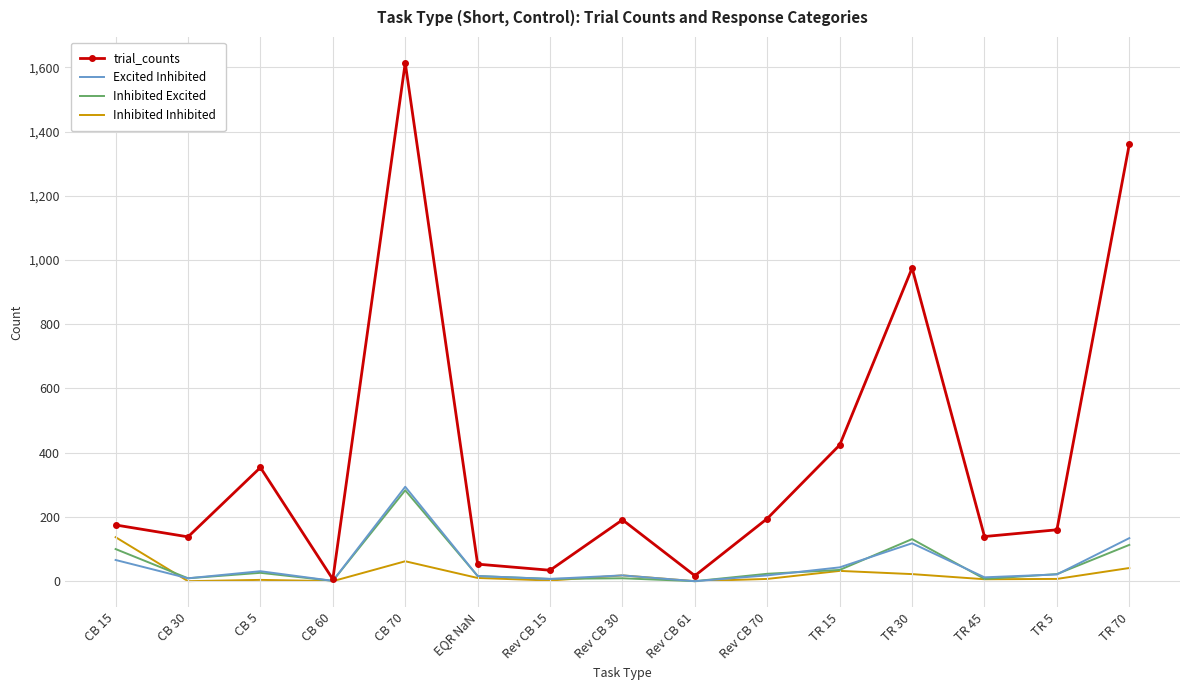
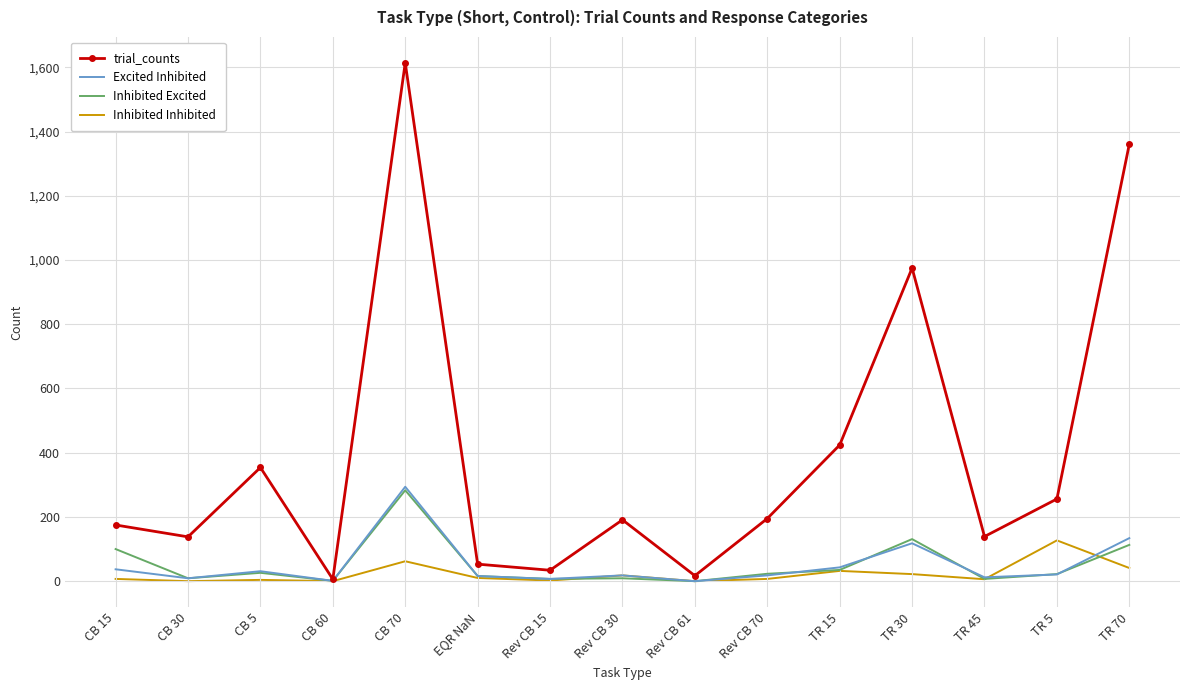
  {
    "trial_counts": {
      "CB 15": "180",
      "CB 30": "140",
      "CB 5": "350",
      "CB 70": "1,610",
      "EQR NaN": "50",
      "Rev CB 15": "30",
      "Rev CB 30": "190",
      "Rev CB 61": "20",
      "Rev CB 70": "200",
      "TR 15": "420",
      "TR 30": "980",
      "TR 45": "140",
-     "TR 5": "160",
+     "TR 5": "260",
      "TR 70": "1,360"
    },
    "Excited Inhibited": {
-     "CB 15": "70",
+     "CB 15": "40",
      "CB 70": "290",
      "TR 30": "120",
      "TR 70": "130"
    },
    "Inhibited Excited": {
      "CB 15": "100",
      "CB 70": "280",
      "Rev CB 30": "10",
      "TR 30": "130",
      "TR 70": "110"
    },
    "Inhibited Inhibited": {
-     "CB 15": "140",
+     "CB 15": "10",
      "CB 30": "0",
      "CB 5": "0",
      "CB 70": "60",
      "Rev CB 70": "10",
      "TR 30": "20",
-     "TR 5": "10",
+     "TR 5": "130",
      "TR 70": "40"
    }
  }
